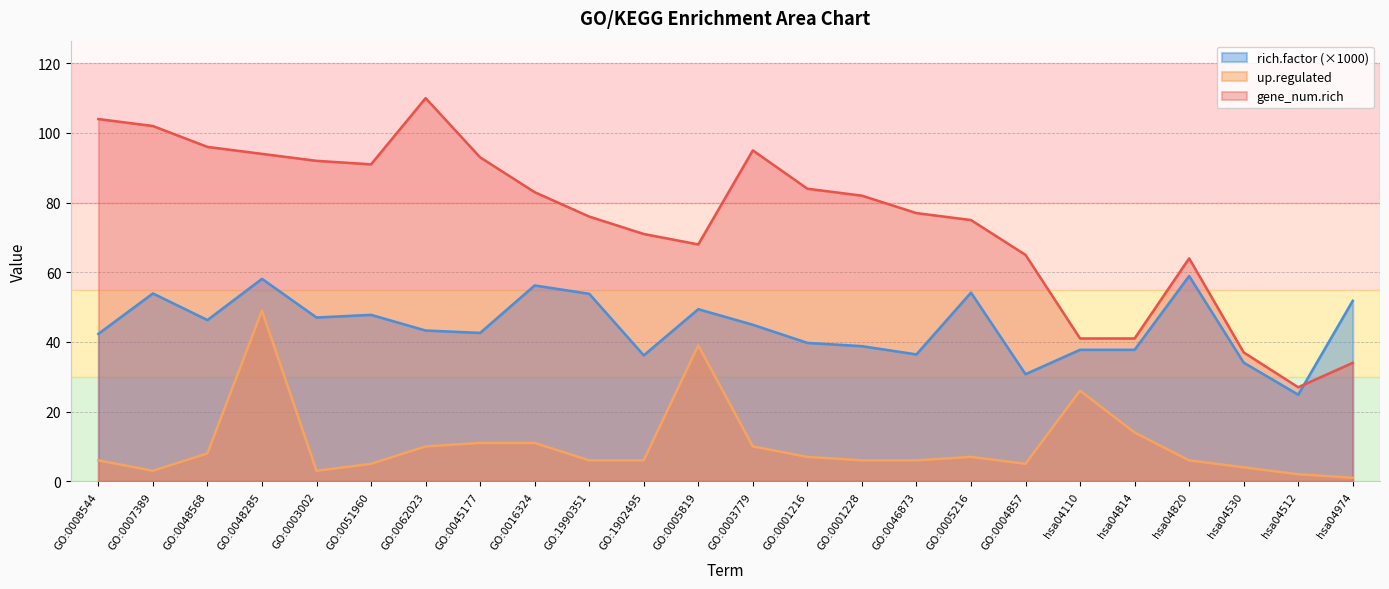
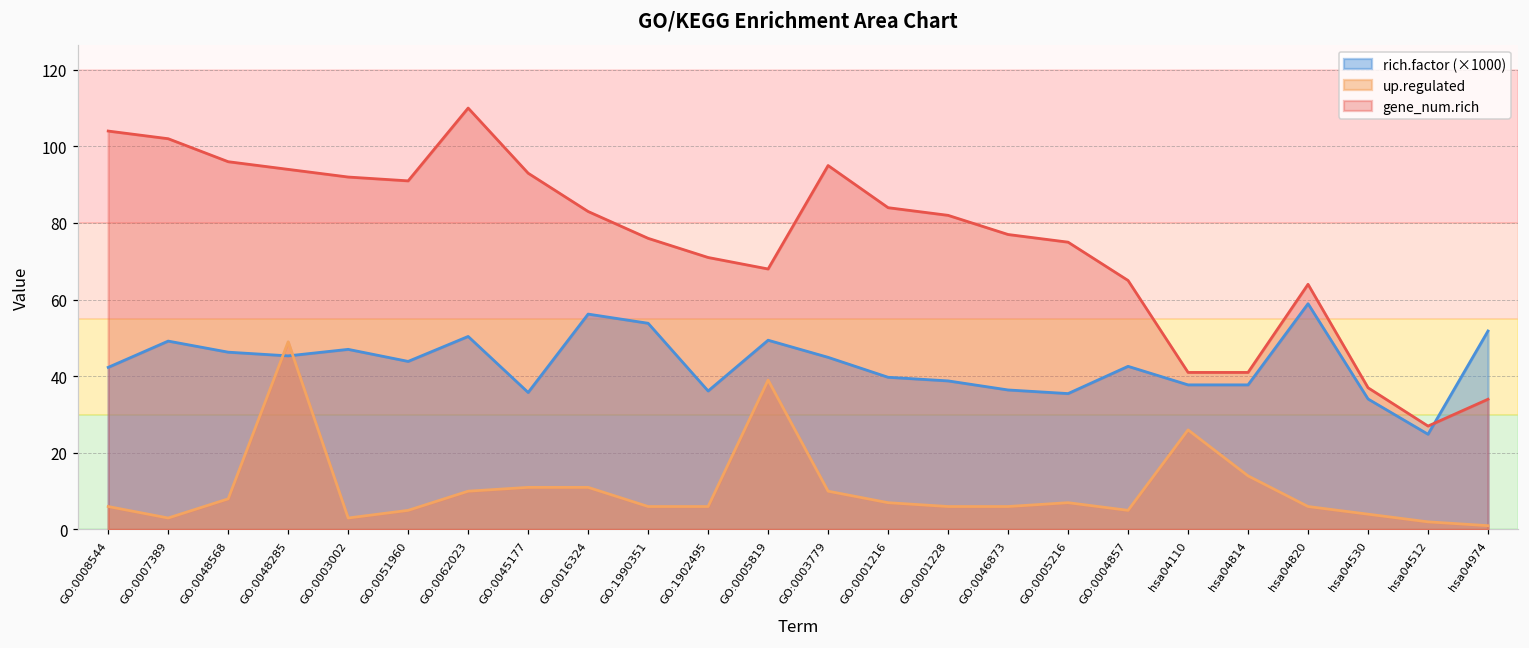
  {
    "rich.factor (×1000)": {
      "GO:0008544": 42,
-     "GO:0007389": 54,
+     "GO:0007389": 49,
      "GO:0048568": 46,
-     "GO:0048285": 58,
+     "GO:0048285": 45,
      "GO:0003002": 47,
-     "GO:0051960": 48,
-     "GO:0062023": 43,
-     "GO:0045177": 43,
+     "GO:0051960": 44,
+     "GO:0062023": 50,
+     "GO:0045177": 36,
      "GO:0016324": 56,
      "GO:1990351": 54,
      "GO:1902495": 36,
      "GO:0005819": 49,
      "GO:0003779": 45,
      "GO:0001216": 40,
      "GO:0001228": 39,
      "GO:0046873": 36,
-     "GO:0005216": 54,
-     "GO:0004857": 31,
+     "GO:0005216": 35,
+     "GO:0004857": 43,
      "hsa04110": 38,
      "hsa04814": 38,
      "hsa04820": 59,
      "hsa04530": 34,
      "hsa04512": 25,
      "hsa04974": 52
    }
  }
